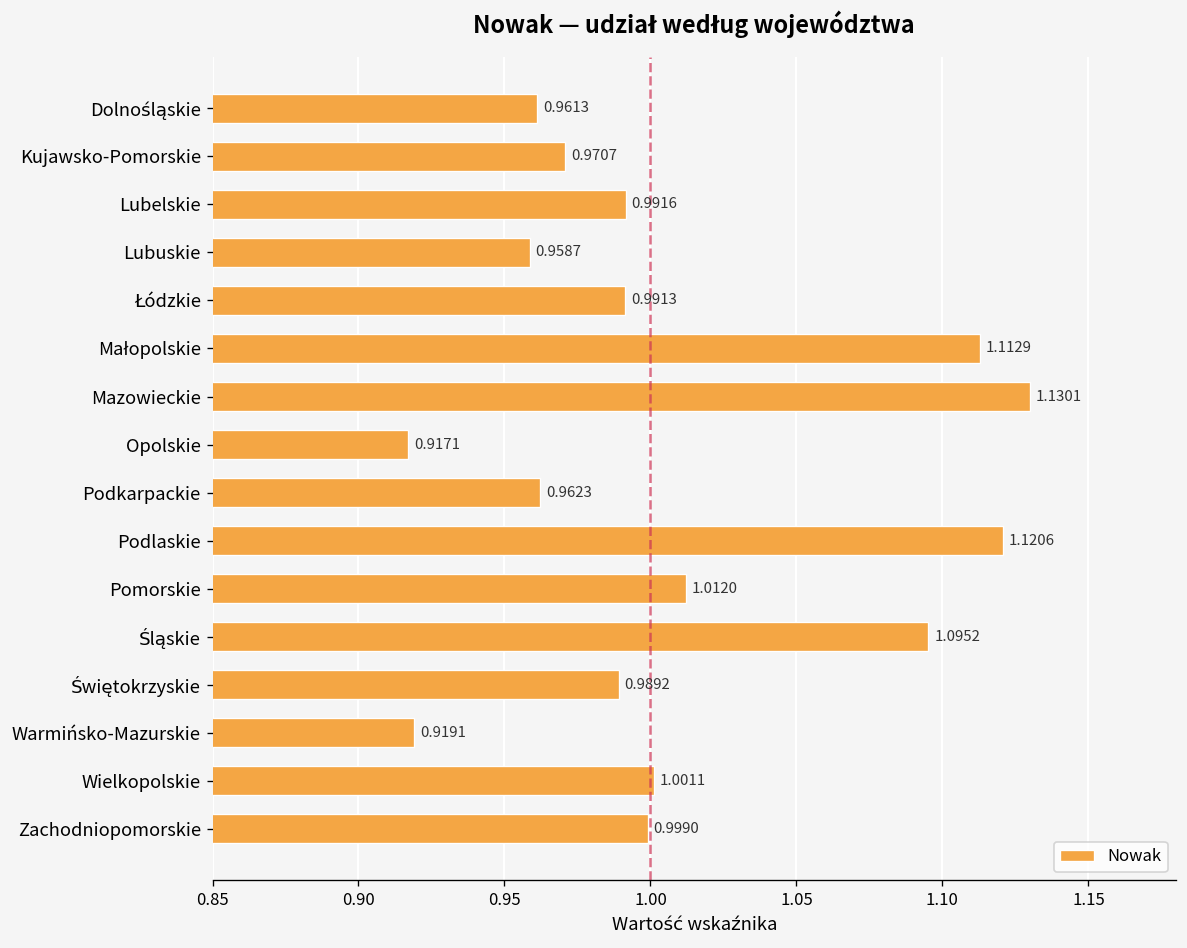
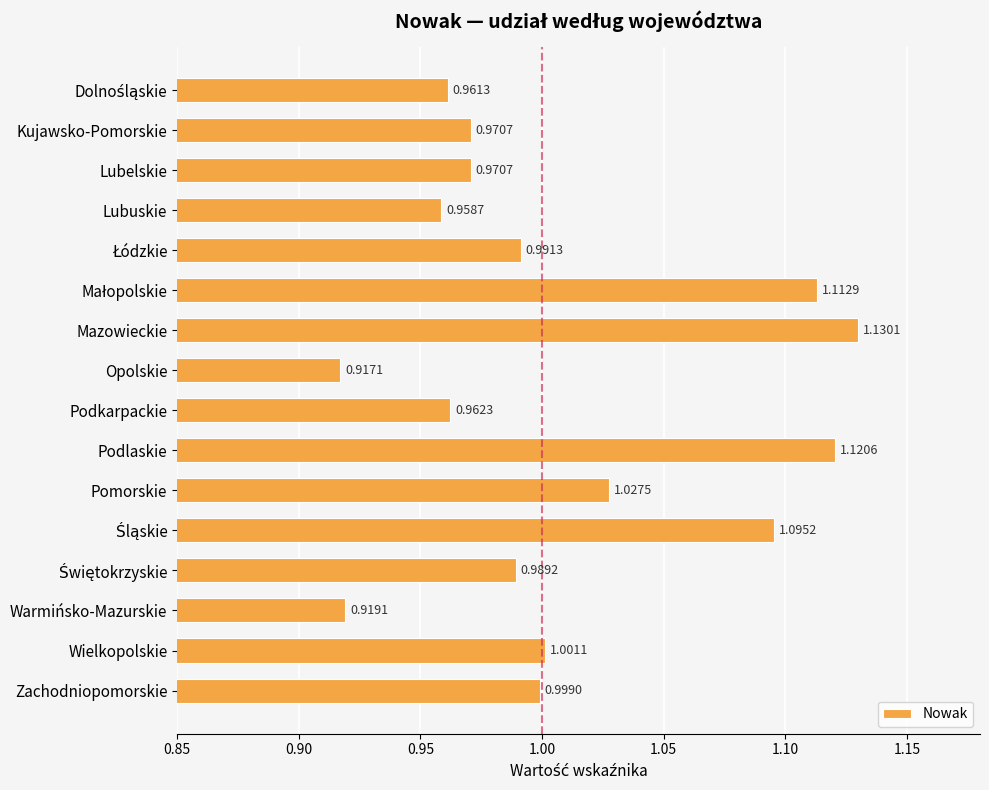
  {
    "Dolnośląskie": 0.9613,
    "Kujawsko-Pomorskie": 0.9707,
-   "Lubelskie": 0.9916,
+   "Lubelskie": 0.9707,
    "Lubuskie": 0.9587,
    "Łódzkie": 0.9913,
    "Małopolskie": 1.1129,
    "Mazowieckie": 1.1301,
    "Opolskie": 0.9171,
    "Podkarpackie": 0.9623,
    "Podlaskie": 1.1206,
-   "Pomorskie": 1.0120,
+   "Pomorskie": 1.0275,
    "Śląskie": 1.0952,
    "Świętokrzyskie": 0.9892,
    "Warmińsko-Mazurskie": 0.9191,
    "Wielkopolskie": 1.0011,
    "Zachodniopomorskie": 0.9990
  }
